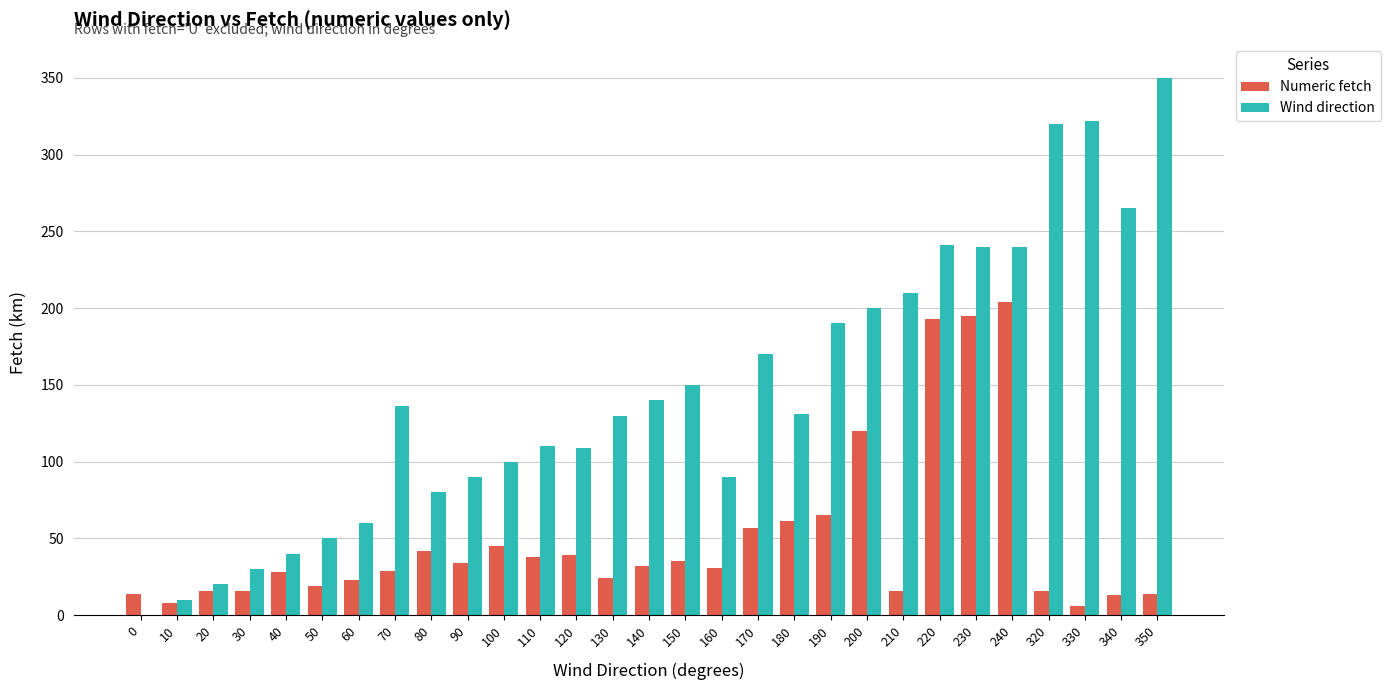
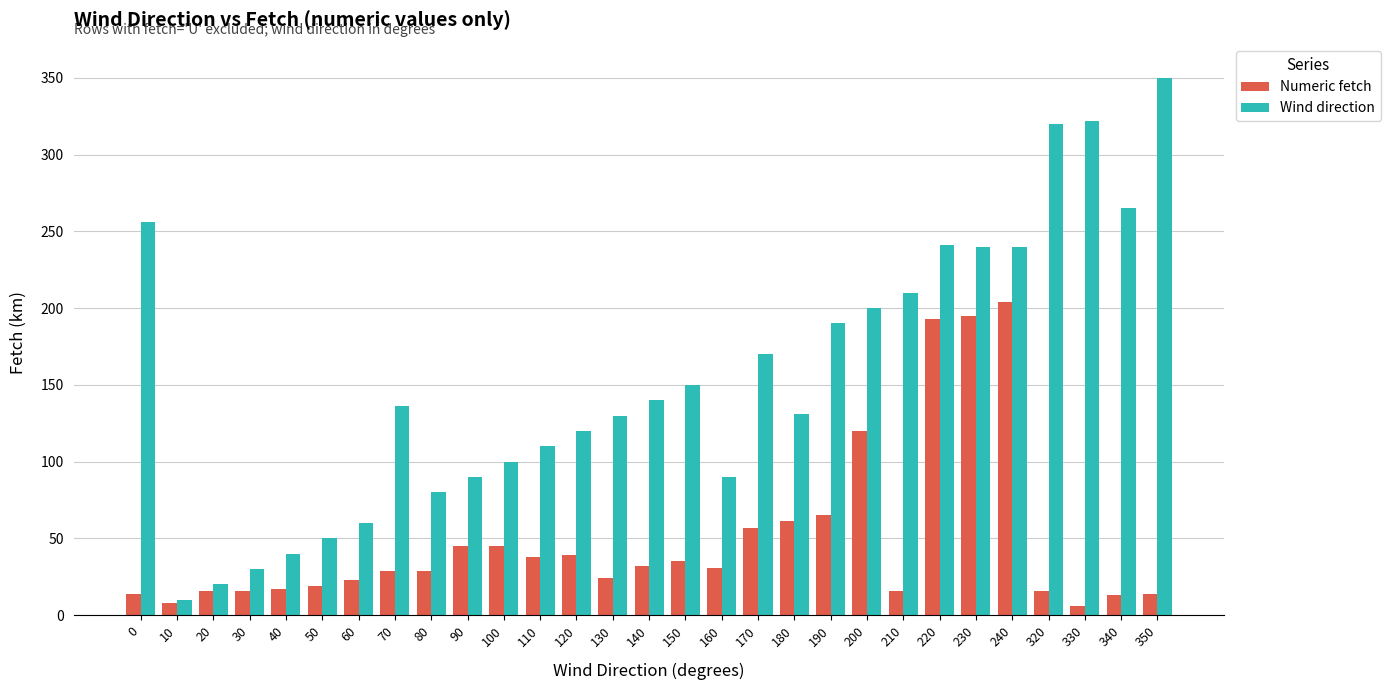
  {
    "Numeric fetch": {
      "0": 14,
      "10": 8,
      "20": 16,
      "30": 16,
-     "40": 28,
+     "40": 17,
      "50": 19,
      "60": 23,
      "70": 29,
-     "80": 42,
-     "90": 34,
+     "80": 29,
+     "90": 45,
      "100": 45,
      "110": 38,
      "120": 39,
      "130": 24,
      "140": 32,
      "150": 35,
      "160": 31,
      "170": 57,
      "180": 61,
      "190": 65,
      "200": 120,
      "210": 16,
      "220": 193,
      "230": 195,
      "240": 204,
      "320": 16,
      "330": 6,
      "340": 13,
      "350": 14
    },
    "Wind direction": {
-     "0": 0,
+     "0": 256,
      "10": 10,
      "20": 20,
      "30": 30,
      "40": 40,
      "50": 50,
      "60": 60,
      "70": 136,
      "80": 80,
      "90": 90,
      "100": 100,
      "110": 110,
-     "120": 109,
+     "120": 120,
      "130": 130,
      "140": 140,
      "150": 150,
      "160": 90,
      "170": 170,
      "180": 131,
      "190": 190,
      "200": 200,
      "210": 210,
      "220": 241,
      "230": 240,
      "240": 240,
      "320": 320,
      "330": 322,
      "340": 265,
      "350": 350
    }
  }
